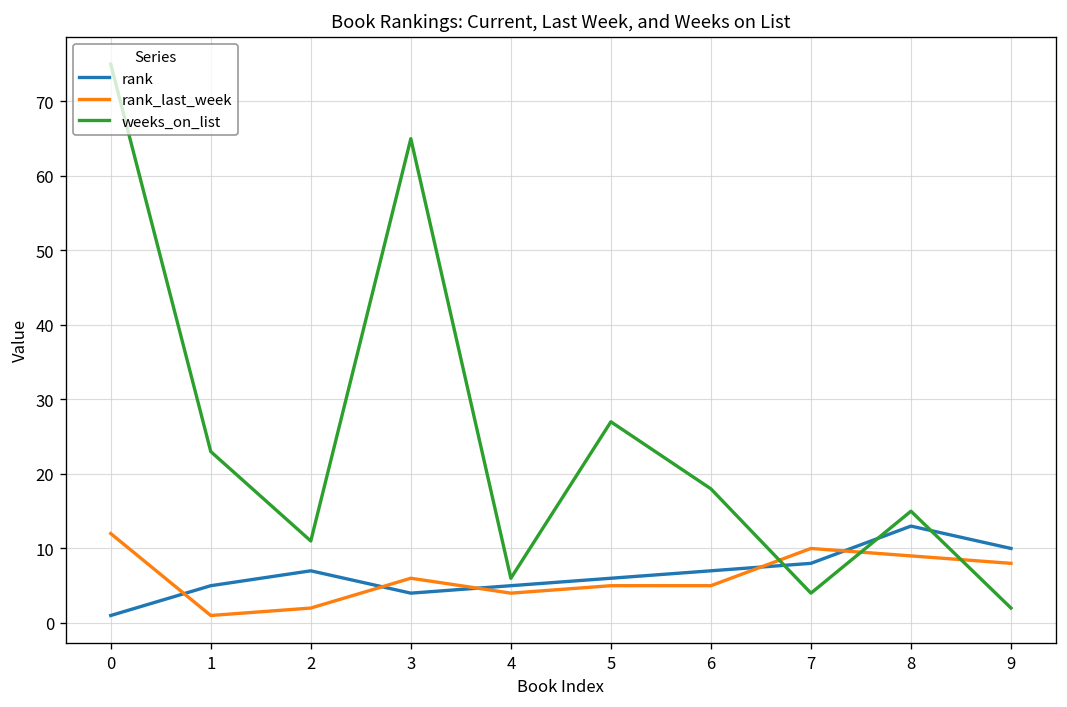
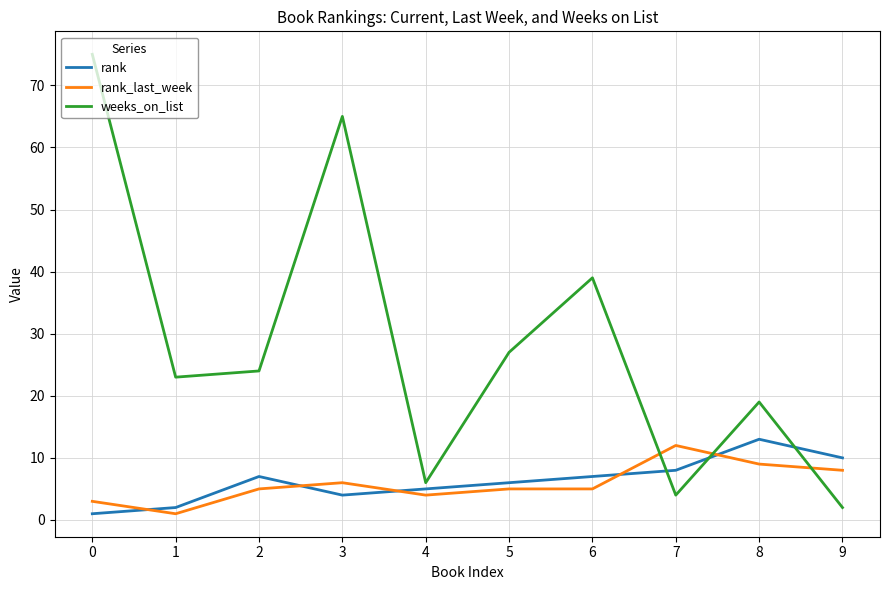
  {
    "rank": {
      "0": 1,
-     "1": 5,
+     "1": 2,
      "2": 7,
      "3": 4,
      "4": 5,
      "5": 6,
      "6": 7,
      "7": 8,
      "8": 13,
      "9": 10
    },
    "rank_last_week": {
-     "0": 12,
+     "0": 3,
      "1": 1,
-     "2": 2,
+     "2": 5,
      "3": 6,
      "4": 4,
      "5": 5,
      "6": 5,
-     "7": 10,
+     "7": 12,
      "8": 9,
      "9": 8
    },
    "weeks_on_list": {
      "1": 23,
-     "2": 11,
+     "2": 24,
      "3": 65,
      "4": 6,
      "5": 27,
-     "6": 18,
+     "6": 39,
      "7": 4,
-     "8": 15,
+     "8": 19,
      "9": 2
    }
  }
